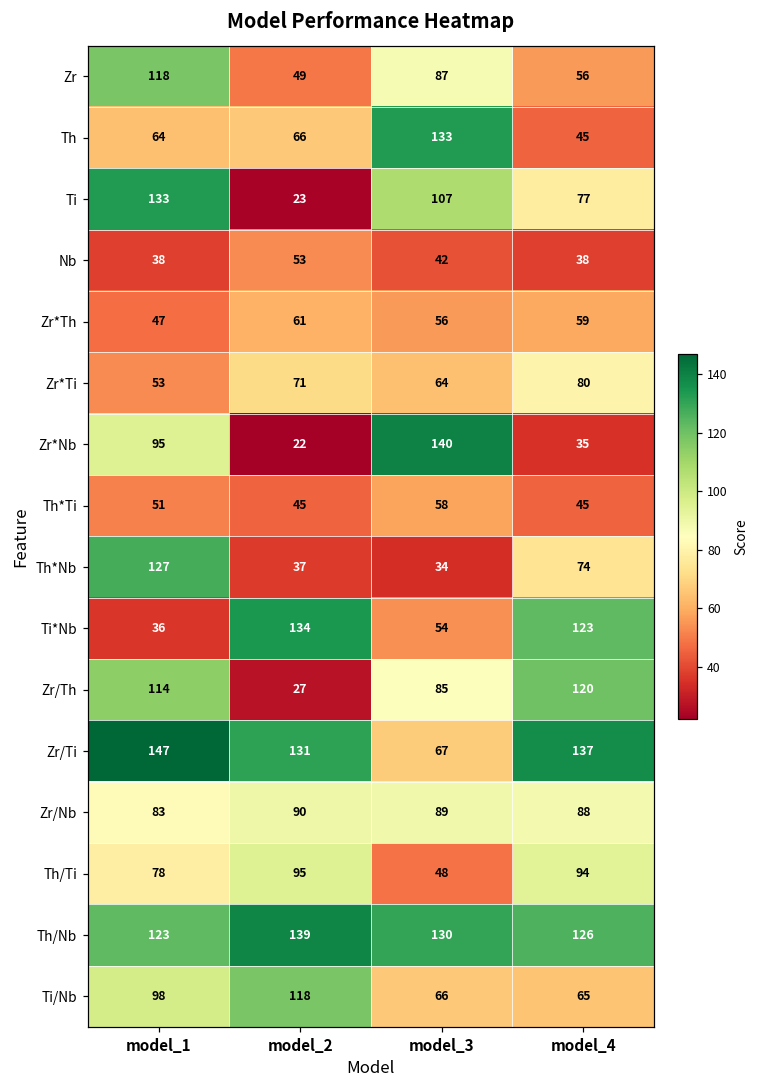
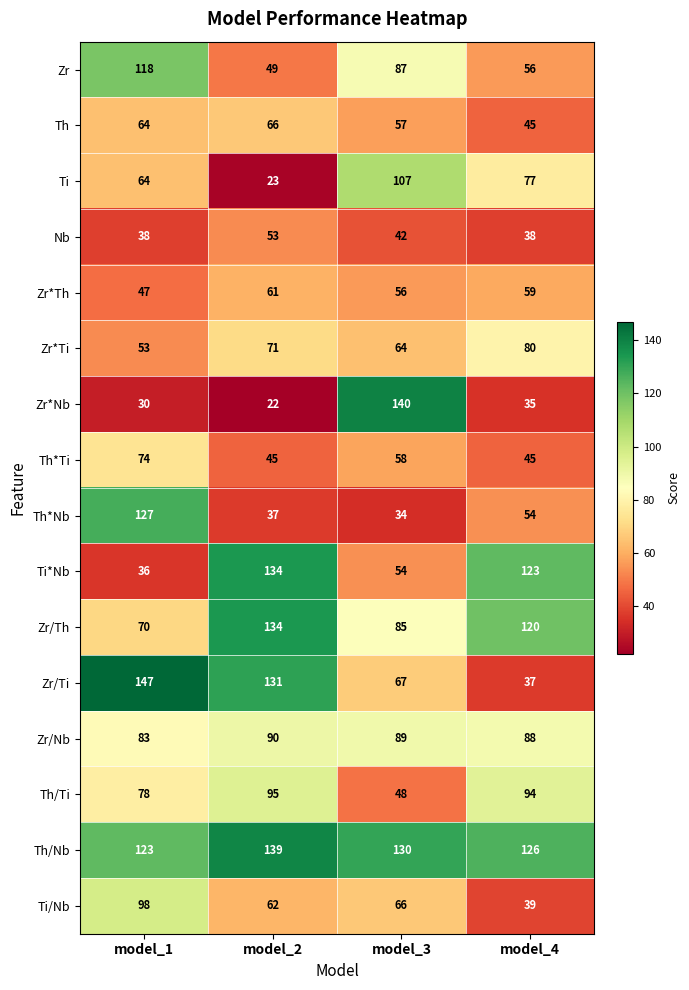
  {
    "Zr": {
      "model_1": 118,
      "model_2": 49,
      "model_3": 87,
      "model_4": 56
    },
    "Th": {
      "model_1": 64,
      "model_2": 66,
-     "model_3": 133,
+     "model_3": 57,
      "model_4": 45
    },
    "Ti": {
-     "model_1": 133,
+     "model_1": 64,
      "model_2": 23,
      "model_3": 107,
      "model_4": 77
    },
    "Nb": {
      "model_1": 38,
      "model_2": 53,
      "model_3": 42,
      "model_4": 38
    },
    "Zr*Th": {
      "model_1": 47,
      "model_2": 61,
      "model_3": 56,
      "model_4": 59
    },
    "Zr*Ti": {
      "model_1": 53,
      "model_2": 71,
      "model_3": 64,
      "model_4": 80
    },
    "Zr*Nb": {
-     "model_1": 95,
+     "model_1": 30,
      "model_2": 22,
      "model_3": 140,
      "model_4": 35
    },
    "Th*Ti": {
-     "model_1": 51,
+     "model_1": 74,
      "model_2": 45,
      "model_3": 58,
      "model_4": 45
    },
    "Th*Nb": {
      "model_1": 127,
      "model_2": 37,
      "model_3": 34,
-     "model_4": 74
+     "model_4": 54
    },
    "Ti*Nb": {
      "model_1": 36,
      "model_2": 134,
      "model_3": 54,
      "model_4": 123
    },
    "Zr/Th": {
-     "model_1": 114,
-     "model_2": 27,
+     "model_1": 70,
+     "model_2": 134,
      "model_3": 85,
      "model_4": 120
    },
    "Zr/Ti": {
      "model_1": 147,
      "model_2": 131,
      "model_3": 67,
-     "model_4": 137
+     "model_4": 37
    },
    "Zr/Nb": {
      "model_1": 83,
      "model_2": 90,
      "model_3": 89,
      "model_4": 88
    },
    "Th/Ti": {
      "model_1": 78,
      "model_2": 95,
      "model_3": 48,
      "model_4": 94
    },
    "Th/Nb": {
      "model_1": 123,
      "model_2": 139,
      "model_3": 130,
      "model_4": 126
    },
    "Ti/Nb": {
      "model_1": 98,
-     "model_2": 118,
+     "model_2": 62,
      "model_3": 66,
-     "model_4": 65
+     "model_4": 39
    }
  }
